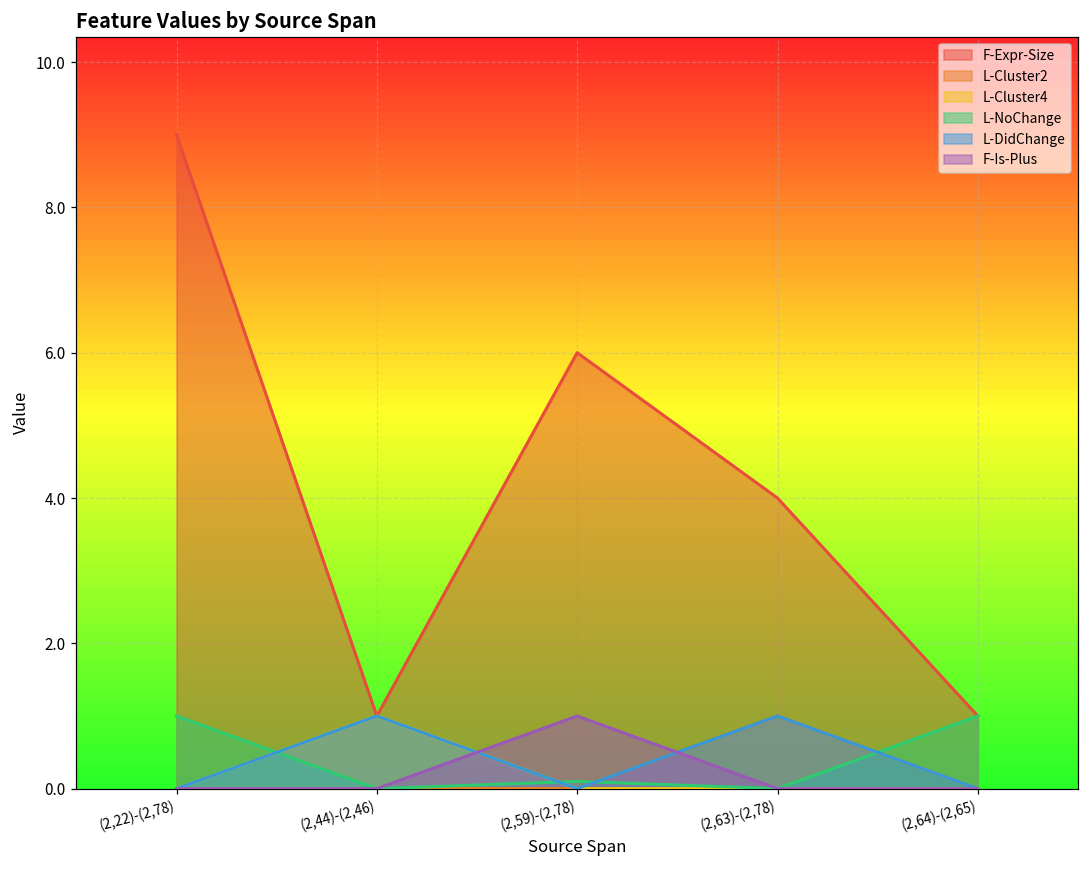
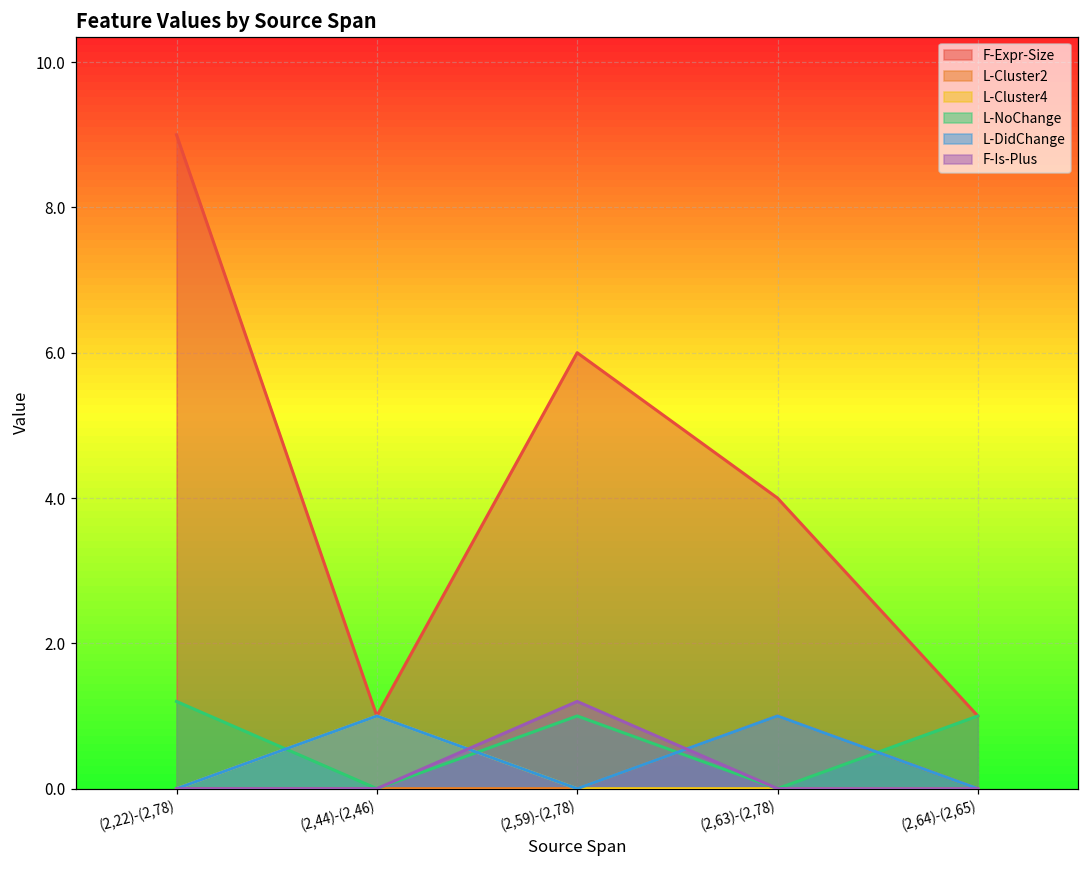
  {
    "L-NoChange": {
-     "(2,22)-(2,78)": 1.0,
-     "(2,59)-(2,78)": 0.1
+     "(2,22)-(2,78)": 1.2,
+     "(2,59)-(2,78)": 1.0
    },
    "F-Is-Plus": {
-     "(2,59)-(2,78)": 1.0
+     "(2,59)-(2,78)": 1.2
    }
  }
